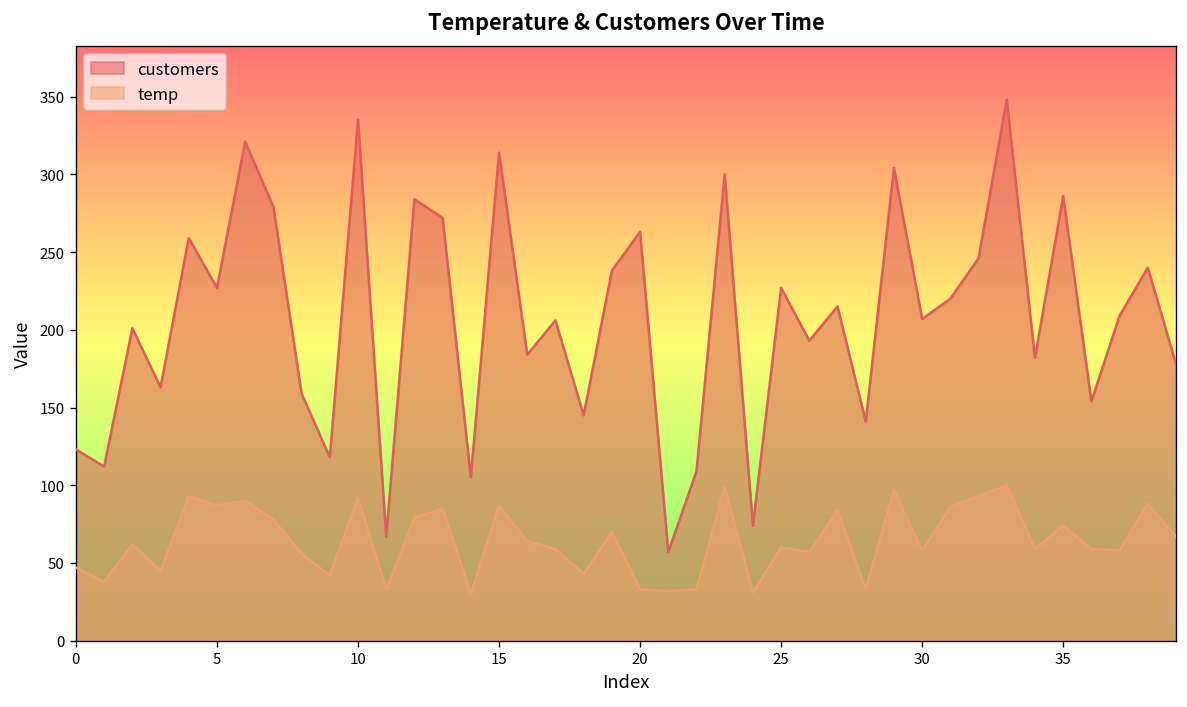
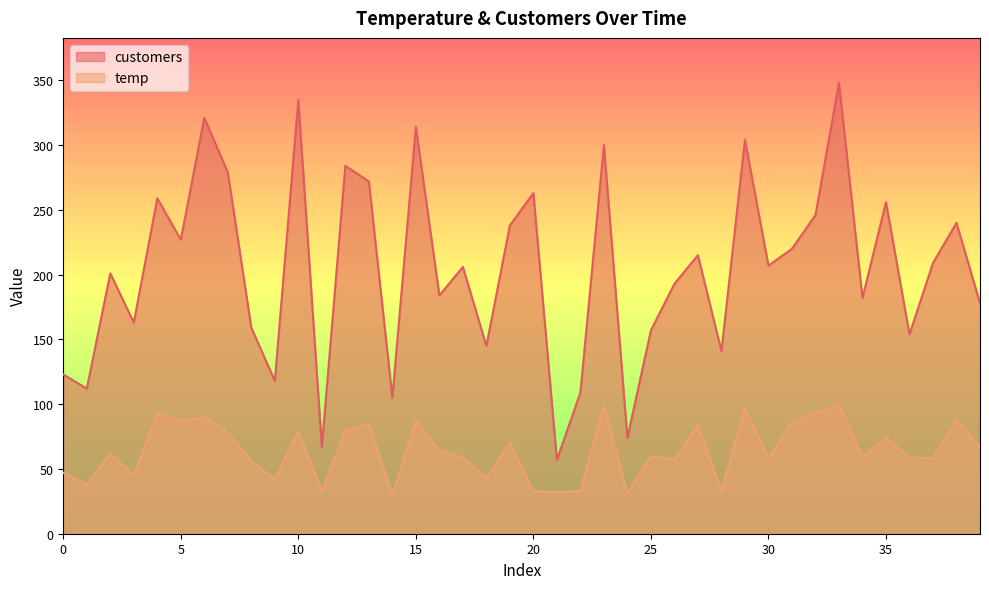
  {
    "customers": {
      "0": 123,
      "5": 227,
      "10": 335,
      "15": 314,
      "20": 263,
-     "25": 227,
+     "25": 157,
      "30": 207,
-     "35": 286
+     "35": 256
    },
    "temp": {
      "0": 47,
      "5": 87,
-     "10": 92,
+     "10": 79,
      "15": 87,
      "20": 33,
      "25": 60,
      "30": 58,
      "35": 74
    }
  }
